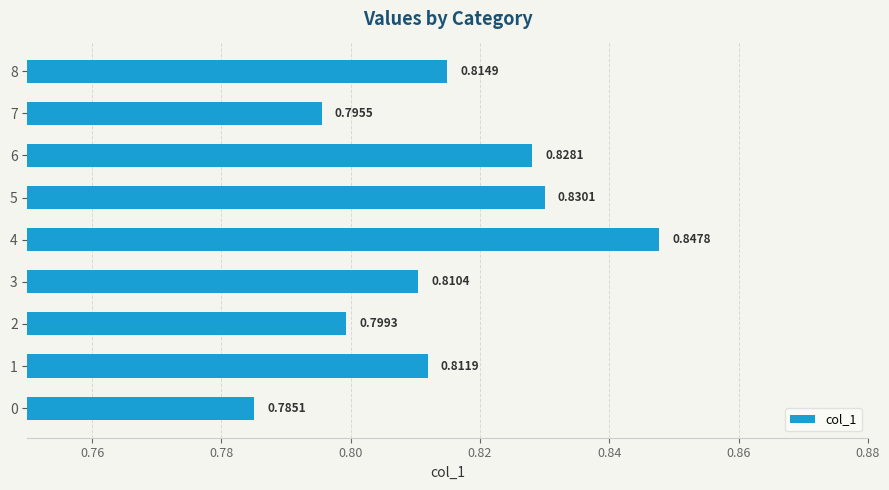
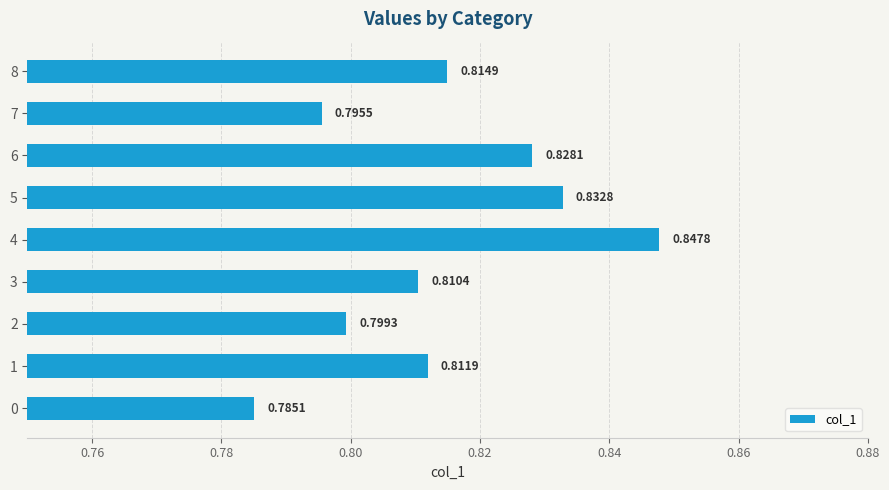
  {
    "8": 0.8149,
    "7": 0.7955,
    "6": 0.8281,
-   "5": 0.8301,
+   "5": 0.8328,
    "4": 0.8478,
    "3": 0.8104,
    "2": 0.7993,
    "1": 0.8119,
    "0": 0.7851
  }
